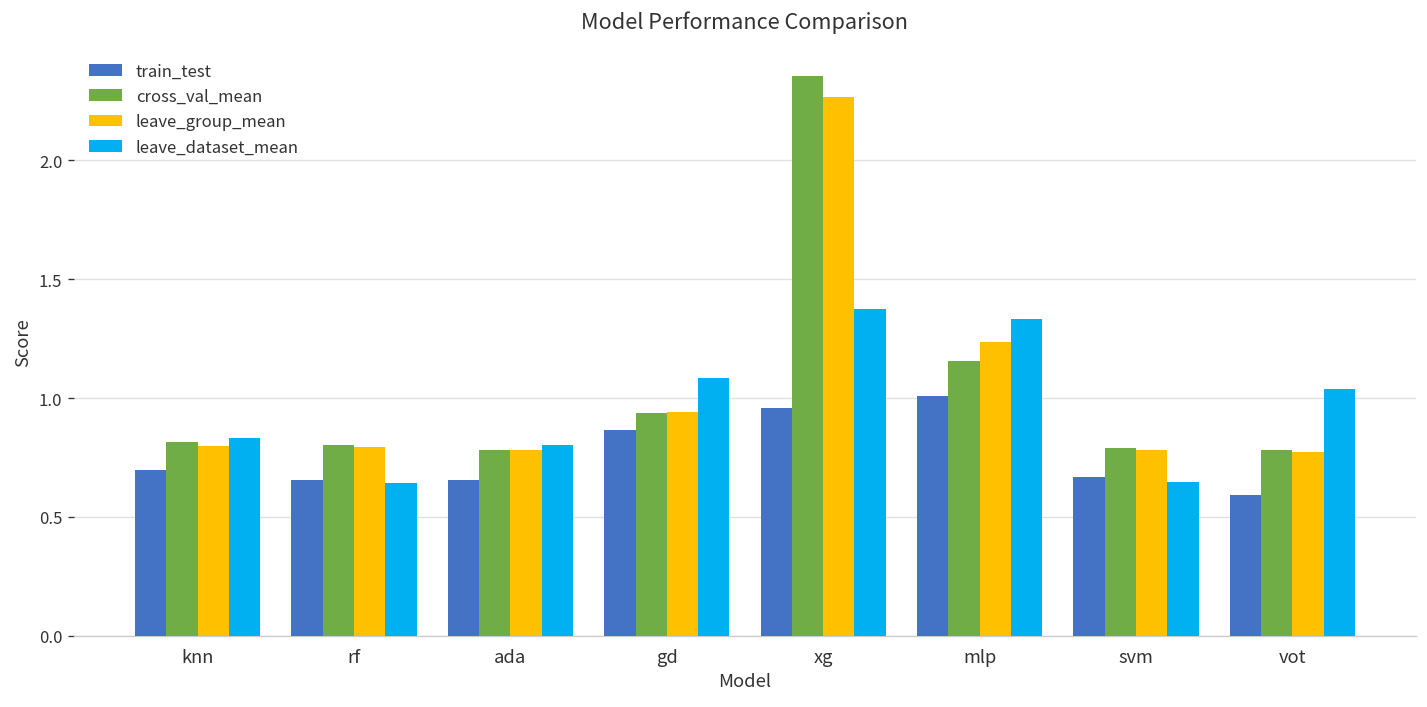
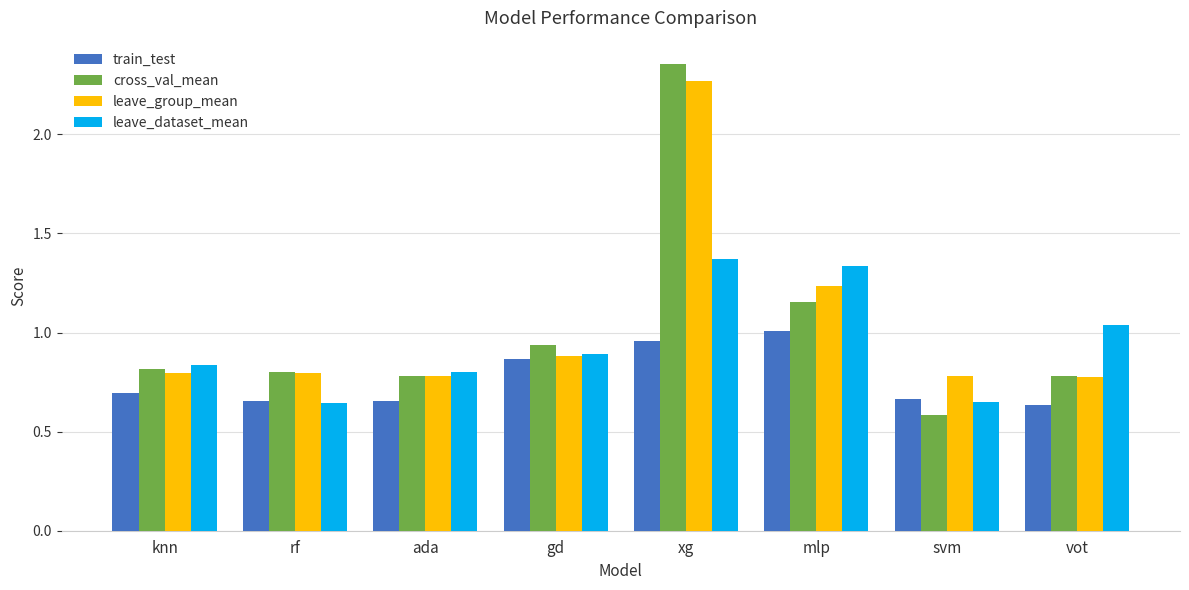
  {
    "train_test": {
      "knn": 0.70,
      "rf": 0.66,
      "ada": 0.65,
      "gd": 0.87,
      "xg": 0.96,
      "mlp": 1.01,
      "svm": 0.67,
-     "vot": 0.59
+     "vot": 0.64
    },
    "cross_val_mean": {
      "knn": 0.82,
      "rf": 0.80,
      "ada": 0.78,
      "gd": 0.94,
      "xg": 2.35,
      "mlp": 1.15,
-     "svm": 0.79,
+     "svm": 0.58,
      "vot": 0.78
    },
    "leave_group_mean": {
      "knn": 0.80,
      "rf": 0.80,
      "ada": 0.78,
-     "gd": 0.94,
+     "gd": 0.88,
      "xg": 2.27,
      "mlp": 1.23,
      "svm": 0.78,
      "vot": 0.77
    },
    "leave_dataset_mean": {
      "knn": 0.83,
      "rf": 0.64,
      "ada": 0.80,
-     "gd": 1.08,
+     "gd": 0.89,
      "xg": 1.37,
      "mlp": 1.33,
      "svm": 0.65,
      "vot": 1.04
    }
  }
